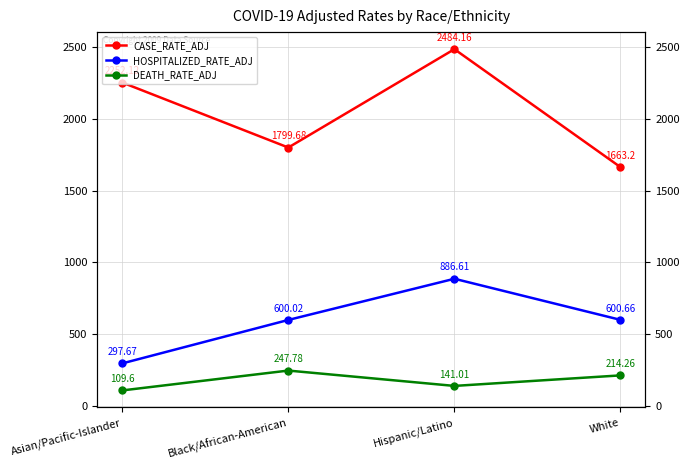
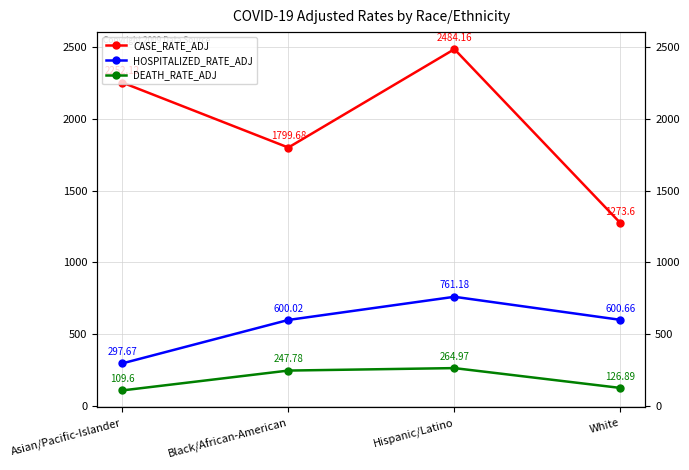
  {
    "CASE_RATE_ADJ": {
      "Black/African-American": 1799.68,
      "Hispanic/Latino": 2484.16,
-     "White": 1663.2
+     "White": 1273.6
    },
    "HOSPITALIZED_RATE_ADJ": {
      "Asian/Pacific-Islander": 297.67,
      "Black/African-American": 600.02,
-     "Hispanic/Latino": 886.61,
+     "Hispanic/Latino": 761.18,
      "White": 600.66
    },
    "DEATH_RATE_ADJ": {
      "Asian/Pacific-Islander": 109.6,
      "Black/African-American": 247.78,
-     "Hispanic/Latino": 141.01,
-     "White": 214.26
+     "Hispanic/Latino": 264.97,
+     "White": 126.89
    }
  }
